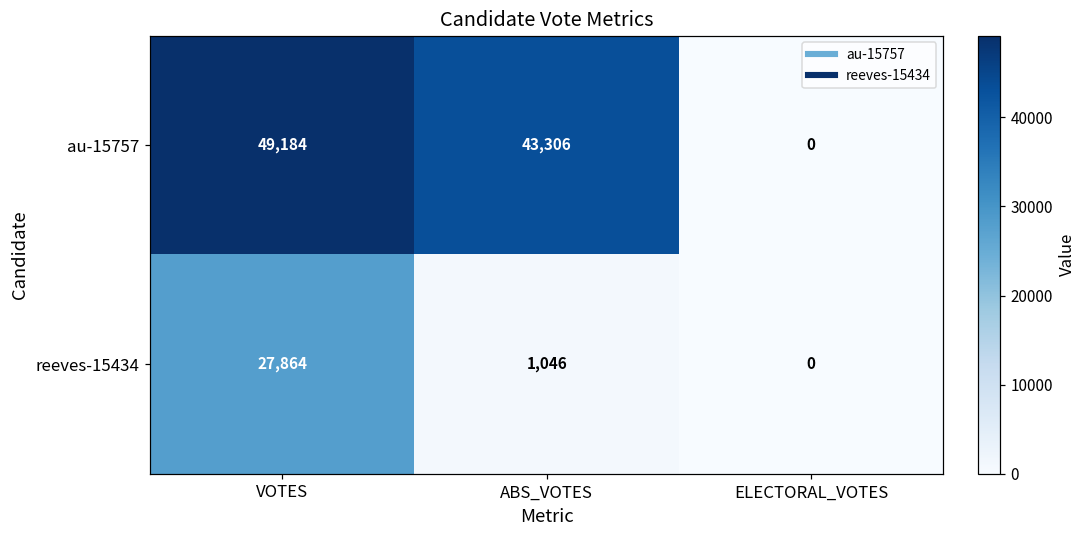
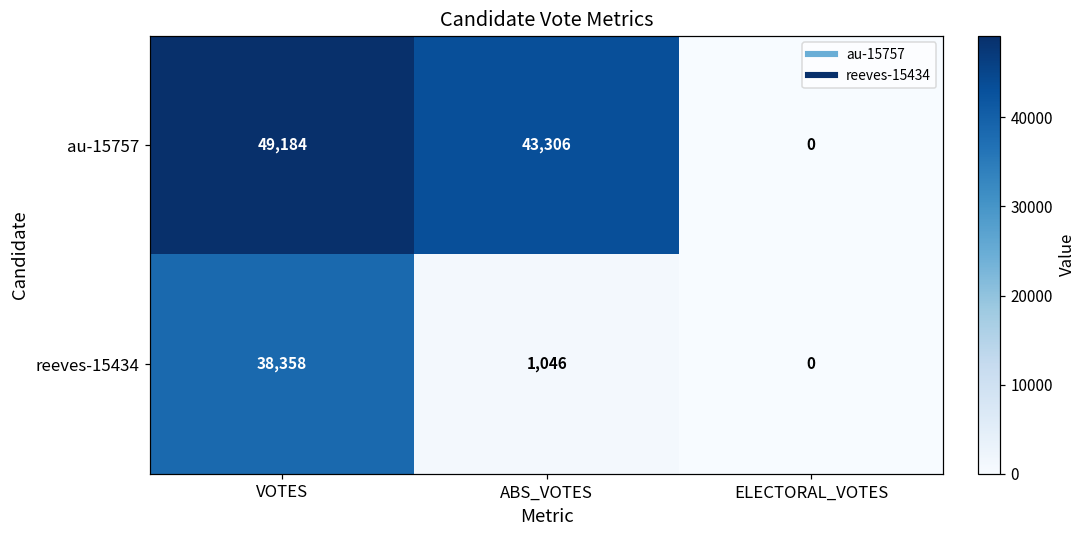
  {
    "au-15757": {
      "VOTES": "49,184",
      "ABS_VOTES": "43,306",
      "ELECTORAL_VOTES": "0"
    },
    "reeves-15434": {
-     "VOTES": "27,864",
+     "VOTES": "38,358",
      "ABS_VOTES": "1,046",
      "ELECTORAL_VOTES": "0"
    }
  }
